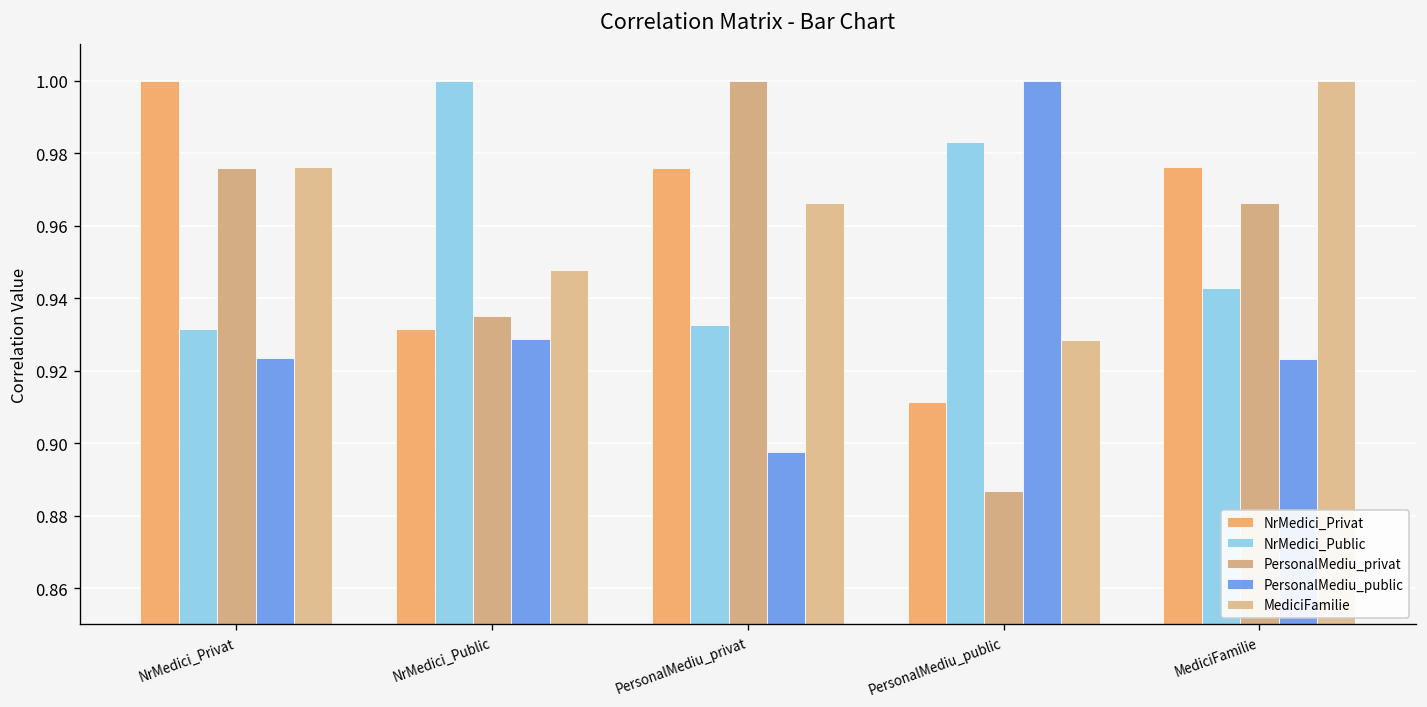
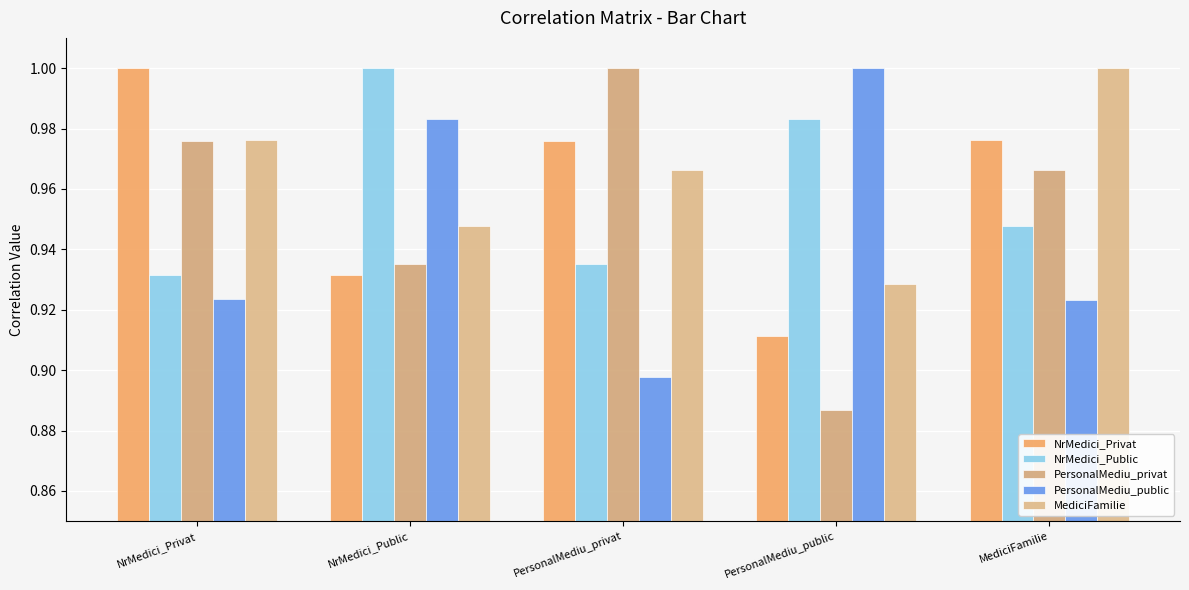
  {
    "NrMedici_Public": {
      "NrMedici_Privat": 0.932,
      "NrMedici_Public": 1.000,
-     "PersonalMediu_privat": 0.933,
+     "PersonalMediu_privat": 0.935,
      "PersonalMediu_public": 0.983,
-     "MediciFamilie": 0.943
+     "MediciFamilie": 0.948
    },
    "PersonalMediu_public": {
      "NrMedici_Privat": 0.923,
-     "NrMedici_Public": 0.929,
+     "NrMedici_Public": 0.983,
      "PersonalMediu_privat": 0.898,
      "PersonalMediu_public": 1.000,
      "MediciFamilie": 0.923
    }
  }
